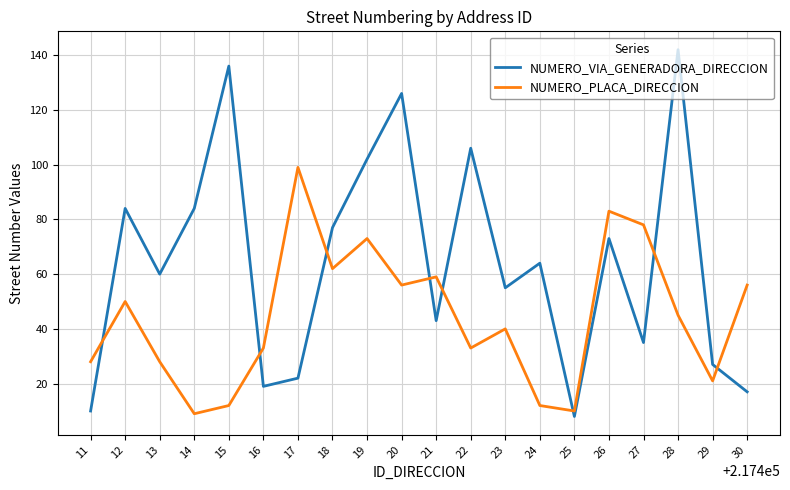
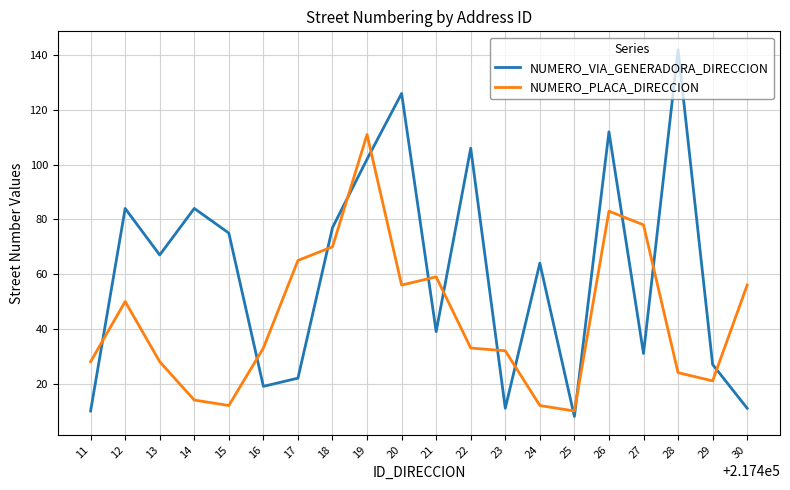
  {
    "NUMERO_VIA_GENERADORA_DIRECCION": {
      "11": 10,
      "12": 84,
-     "13": 60,
+     "13": 67,
      "14": 84,
-     "15": 136,
+     "15": 75,
      "16": 19,
      "17": 22,
      "18": 77,
      "19": 102,
      "20": 126,
-     "21": 43,
+     "21": 39,
      "22": 106,
-     "23": 55,
+     "23": 11,
      "24": 64,
      "25": 8,
-     "26": 73,
-     "27": 35,
+     "26": 112,
+     "27": 31,
      "29": 27,
-     "30": 17
+     "30": 11
    },
    "NUMERO_PLACA_DIRECCION": {
      "11": 28,
      "12": 50,
      "13": 28,
-     "14": 9,
+     "14": 14,
      "15": 12,
      "16": 33,
-     "17": 99,
-     "18": 62,
-     "19": 73,
+     "17": 65,
+     "18": 70,
+     "19": 111,
      "20": 56,
      "21": 59,
      "22": 33,
-     "23": 40,
+     "23": 32,
      "24": 12,
      "25": 10,
      "26": 83,
      "27": 78,
-     "28": 45,
+     "28": 24,
      "29": 21,
      "30": 56
    }
  }
